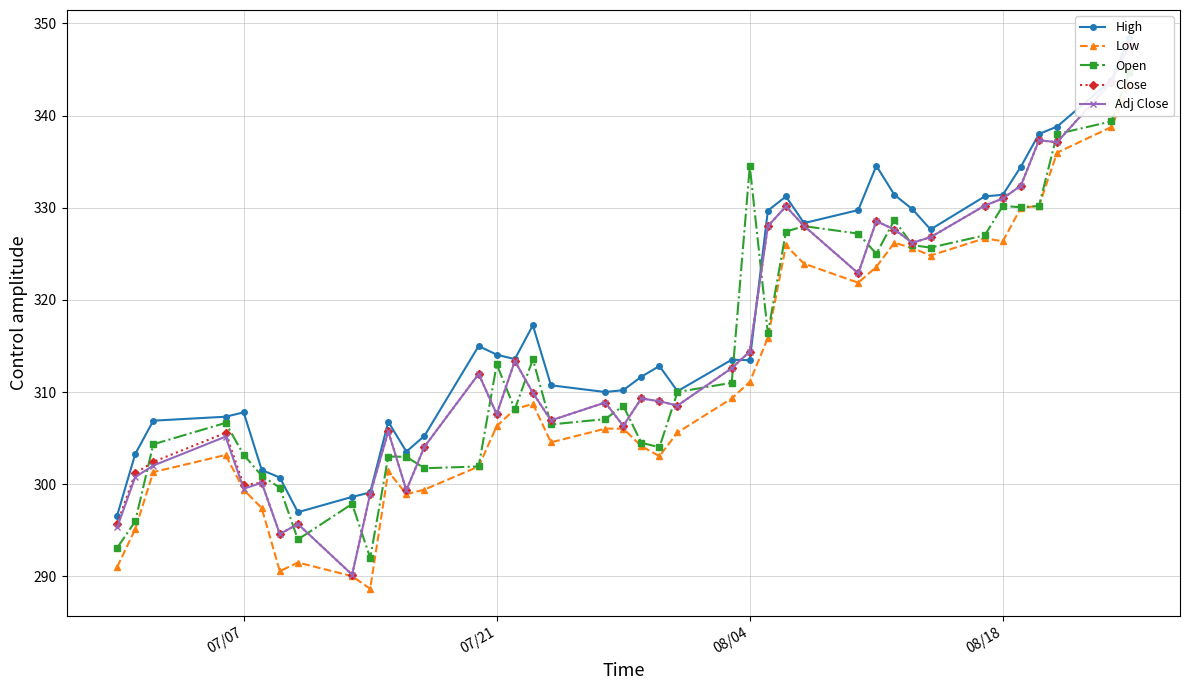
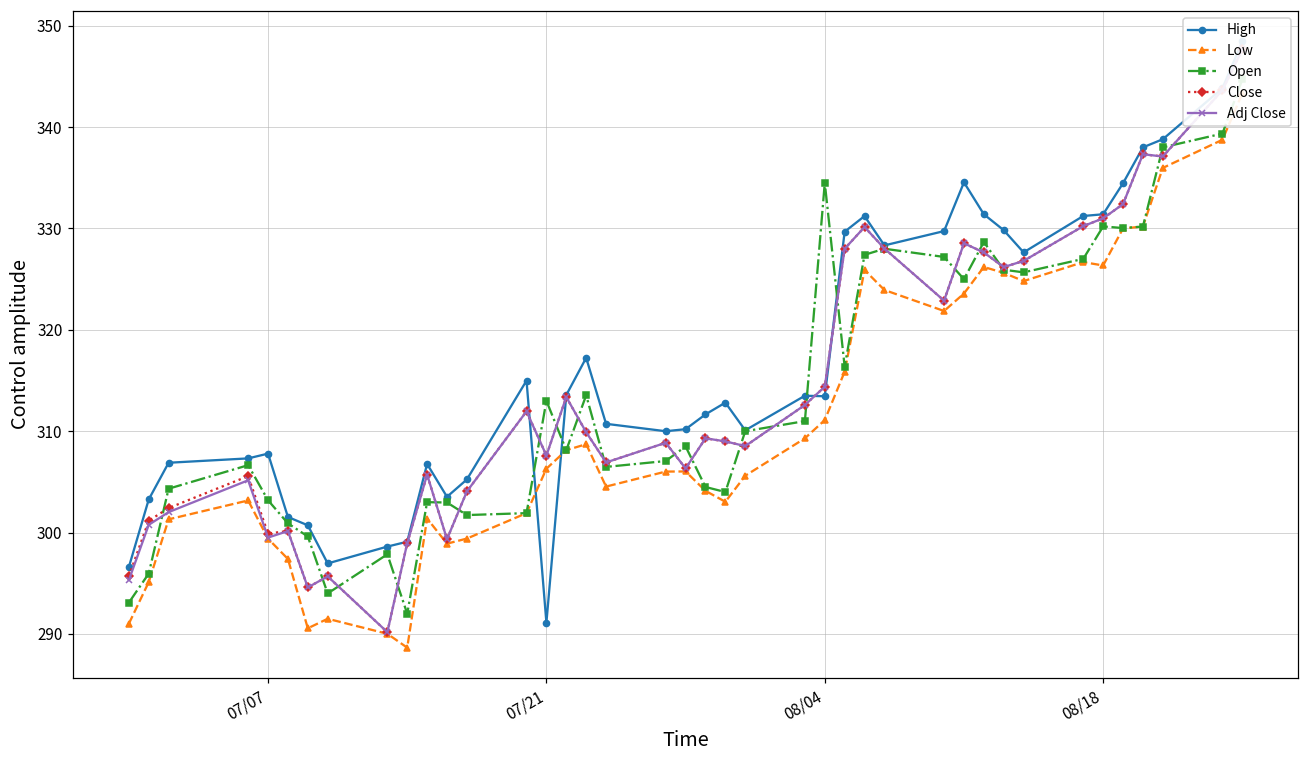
  {
    "High": {
      "07/07": 308,
-     "07/21": 314,
+     "07/21": 291,
      "08/04": 313,
      "08/18": 331
    },
    "Low": {
      "07/21": 306,
      "08/04": 311,
      "08/18": 326
    },
    "Open": {
      "07/07": 303,
      "07/21": 313,
      "08/04": 335,
      "08/18": 330
    },
    "Close": {
      "07/07": 300
    }
  }
